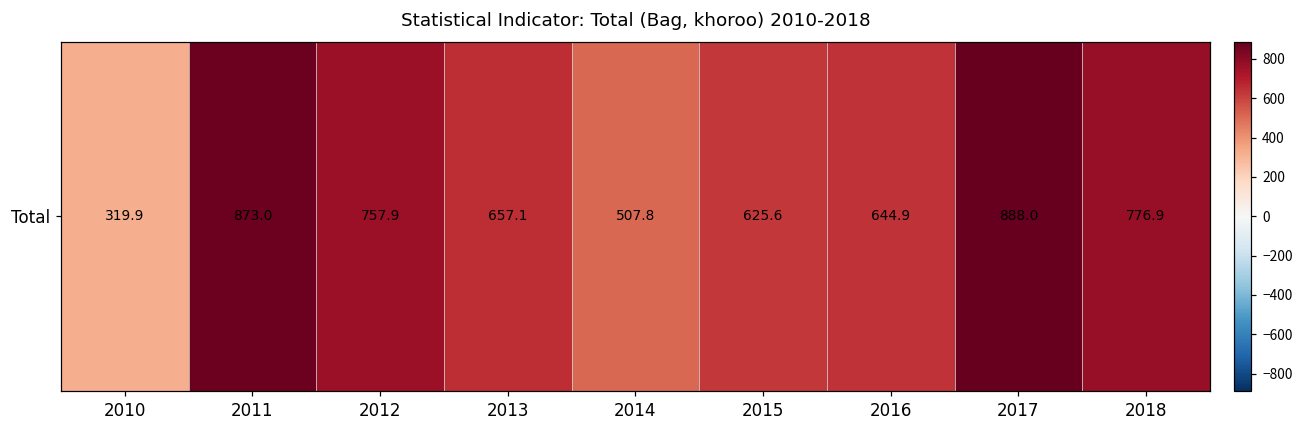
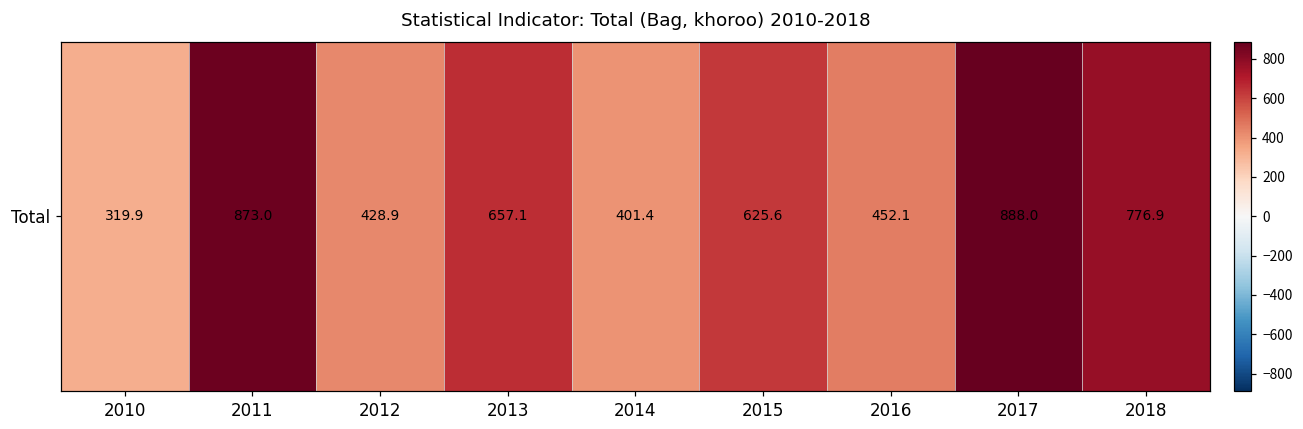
  {
    "Total": {
      "2010": 319.9,
      "2011": 873.0,
-     "2012": 757.9,
+     "2012": 428.9,
      "2013": 657.1,
-     "2014": 507.8,
+     "2014": 401.4,
      "2015": 625.6,
-     "2016": 644.9,
+     "2016": 452.1,
      "2017": 888.0,
      "2018": 776.9
    }
  }
